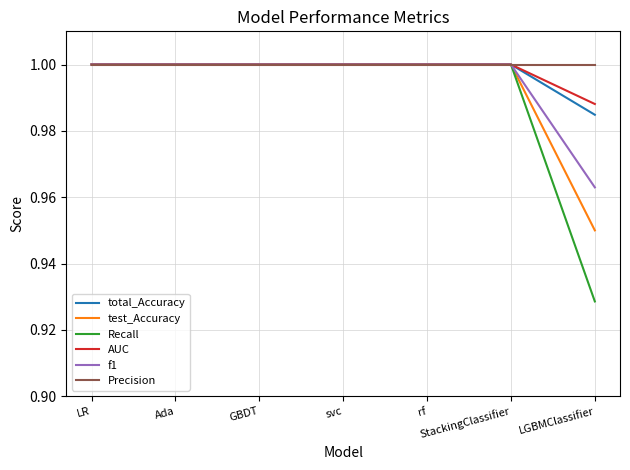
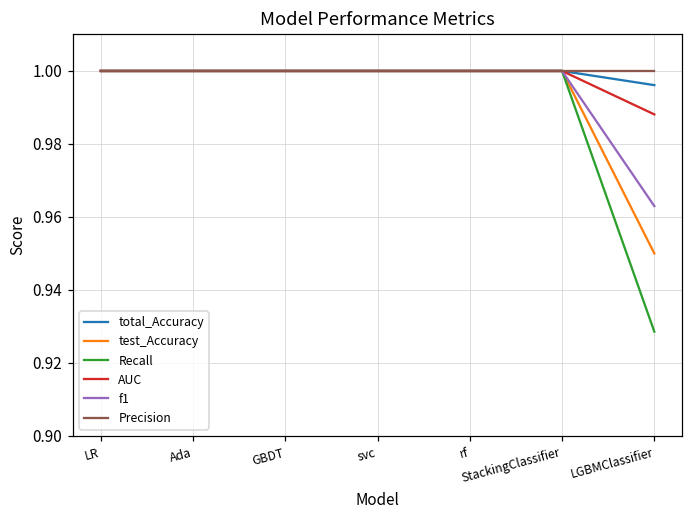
  {
    "total_Accuracy": {
-     "LGBMClassifier": 0.985
+     "LGBMClassifier": 0.996
    },
    "test_Accuracy": {
      "LGBMClassifier": 0.950
    },
    "Recall": {
      "LGBMClassifier": 0.929
    },
    "AUC": {
      "LGBMClassifier": 0.988
    },
    "f1": {
      "LGBMClassifier": 0.963
    },
    "Precision": {
      "LGBMClassifier": 1.000
    }
  }
